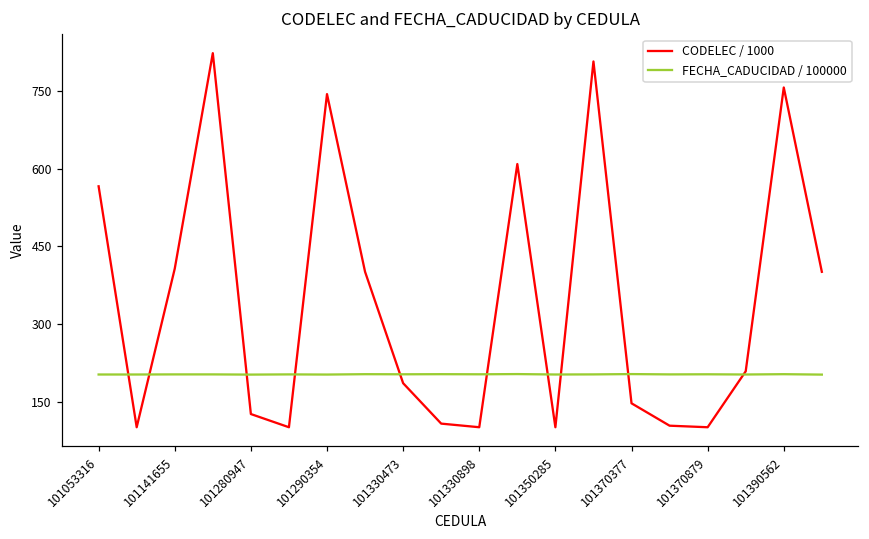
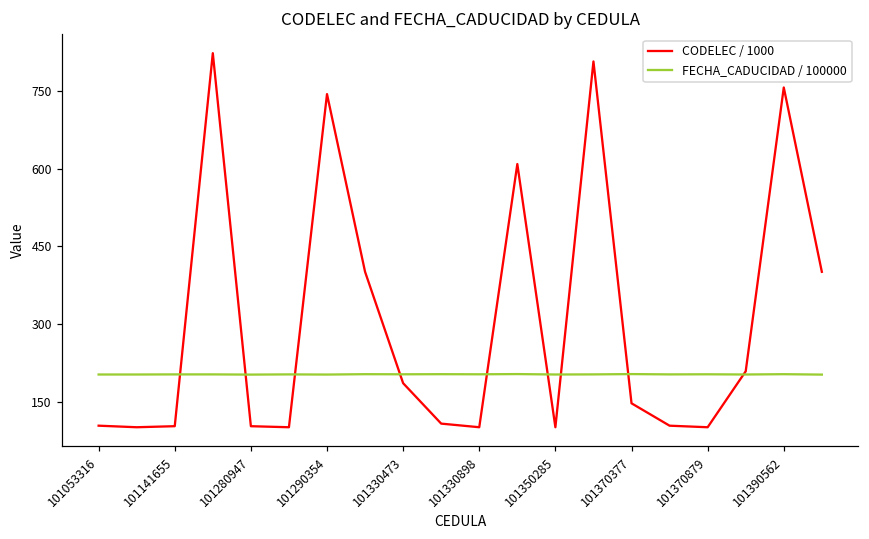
  {
    "CODELEC / 1000": {
-     "101053316": 570,
-     "101141655": 410,
-     "101280947": 130,
+     "101053316": 100,
+     "101141655": 100,
+     "101280947": 100,
      "101290354": 740,
      "101330473": 190,
      "101330898": 100,
      "101350285": 100,
      "101370377": 150,
      "101370879": 100,
      "101390562": 760
    },
    "FECHA_CADUCIDAD / 100000": {
      "101053316": 200,
      "101141655": 200,
      "101280947": 200,
      "101290354": 200,
      "101330473": 200,
      "101330898": 200,
      "101350285": 200,
      "101370377": 200,
      "101370879": 200,
      "101390562": 200
    }
  }
